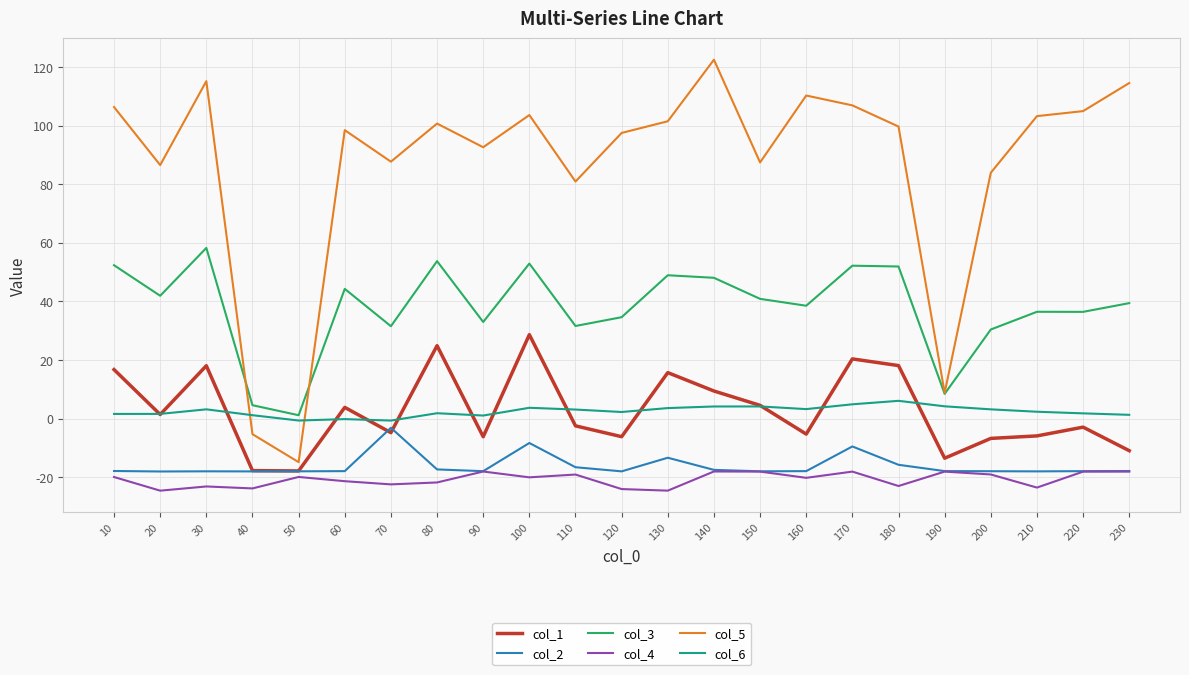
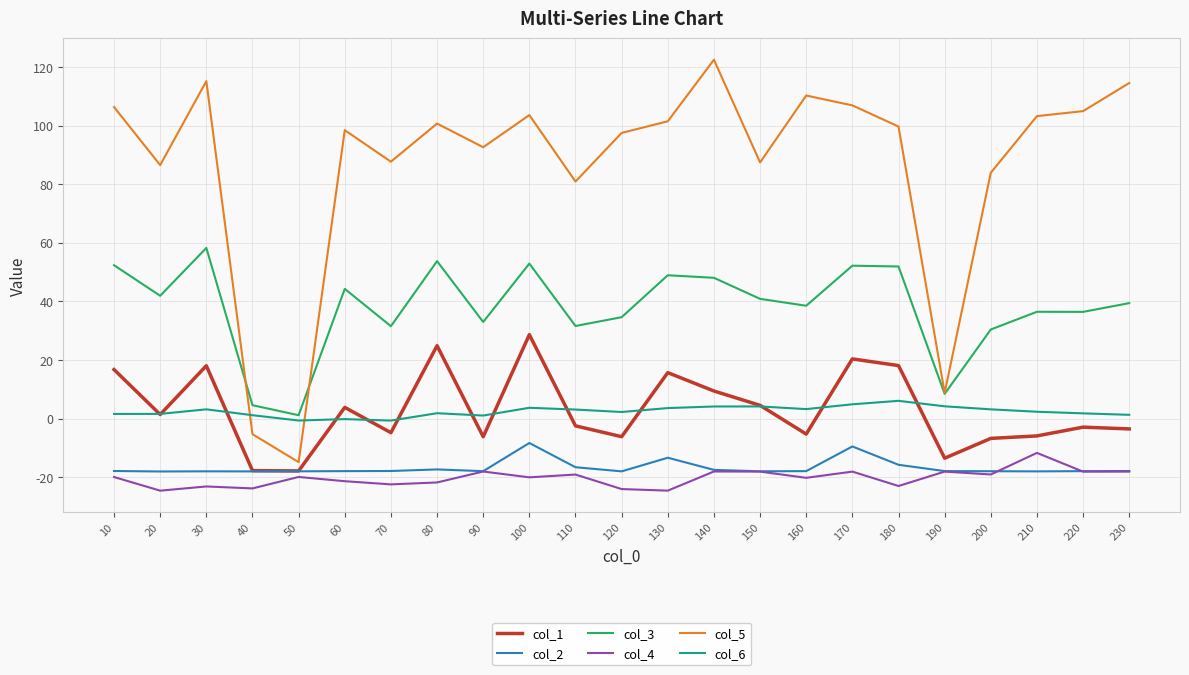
  {
    "col_1": {
      "10": 17,
      "30": 18,
      "60": 4,
      "70": -5,
      "80": 25,
      "90": -6,
      "100": 29,
      "110": -2,
      "120": -6,
      "130": 16,
      "140": 9,
      "160": -5,
      "170": 20,
      "180": 18,
      "190": -14,
      "200": -7,
      "210": -6,
      "220": -3,
-     "230": -11
+     "230": -4
    },
    "col_2": {
      "10": -18,
      "20": -18,
      "30": -18,
      "60": -18,
-     "70": -3,
+     "70": -18,
      "80": -17,
      "100": -8,
      "110": -17,
      "120": -18,
      "130": -13,
      "160": -18,
      "170": -9,
      "180": -16,
      "200": -18,
      "210": -18
    },
    "col_4": {
      "10": -20,
      "20": -25,
      "30": -23,
      "40": -24,
      "50": -20,
      "60": -21,
      "70": -22,
      "80": -22,
      "100": -20,
      "110": -19,
      "120": -24,
      "130": -25,
      "160": -20,
      "170": -18,
      "180": -23,
      "200": -19,
-     "210": -24
+     "210": -12
    },
    "col_5": {
      "10": 106,
      "20": 87,
      "30": 115,
      "40": -5,
      "50": -15,
      "60": 98,
      "70": 88,
      "80": 101,
      "90": 93,
      "100": 104,
      "110": 81,
      "120": 97,
      "130": 101,
      "140": 122,
      "150": 87,
      "160": 110,
      "170": 107,
      "180": 100,
      "200": 84,
      "210": 103,
      "220": 105,
      "230": 115
    }
  }
